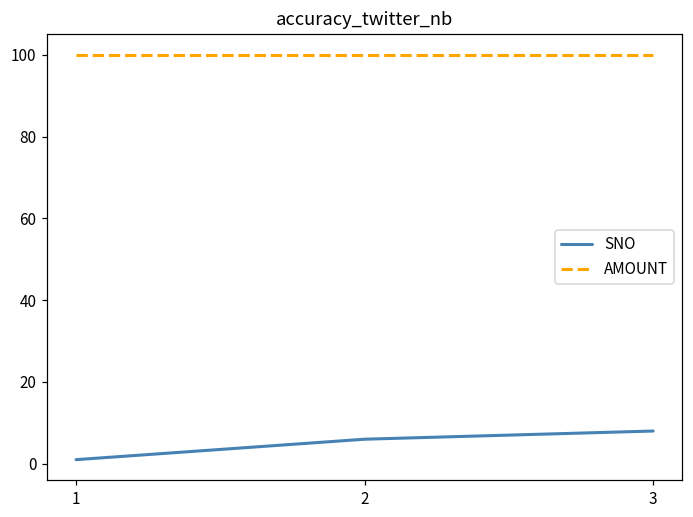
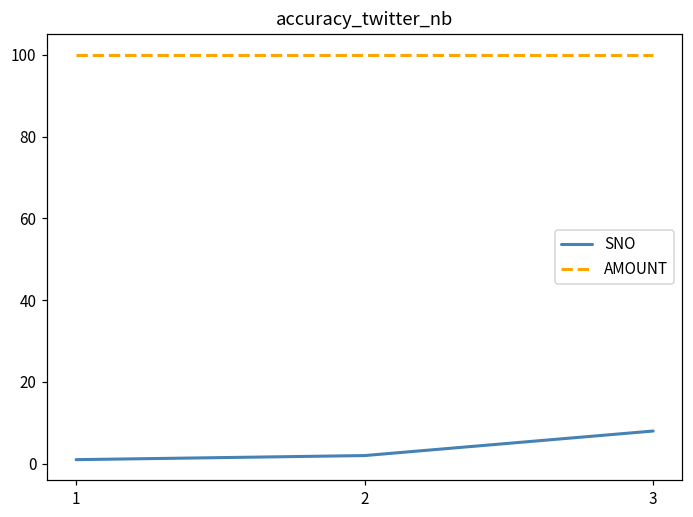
  {
    "SNO": {
      "1": 1,
-     "2": 6,
+     "2": 2,
      "3": 8
    },
    "AMOUNT": {
      "1": 100,
      "2": 100,
      "3": 100
    }
  }
